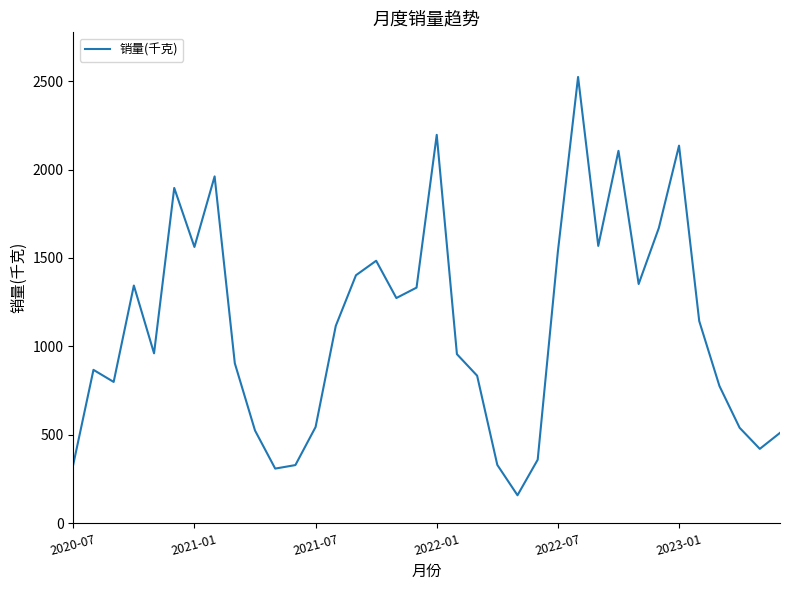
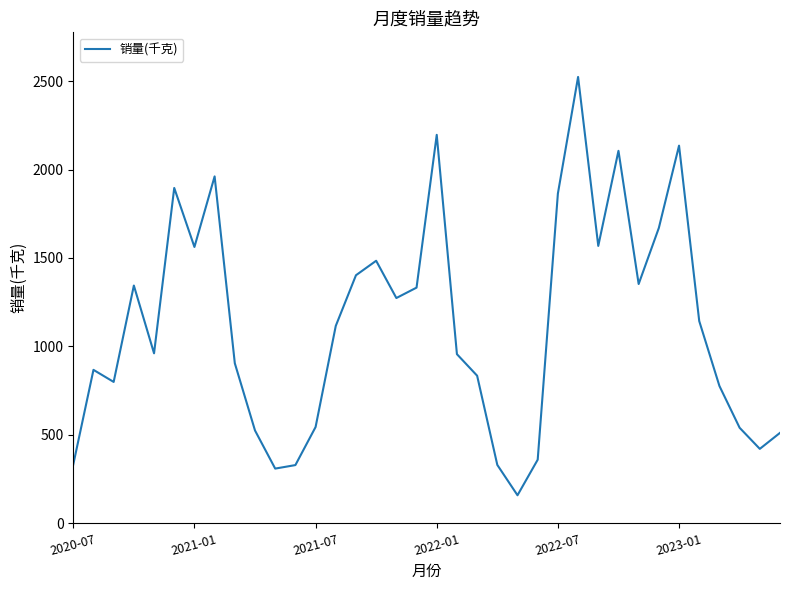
  {
    "2020-07": 330,
    "2021-01": 1560,
    "2021-07": 540,
    "2022-01": 2200,
-   "2022-07": 1540,
+   "2022-07": 1860,
    "2023-01": 2140
  }
